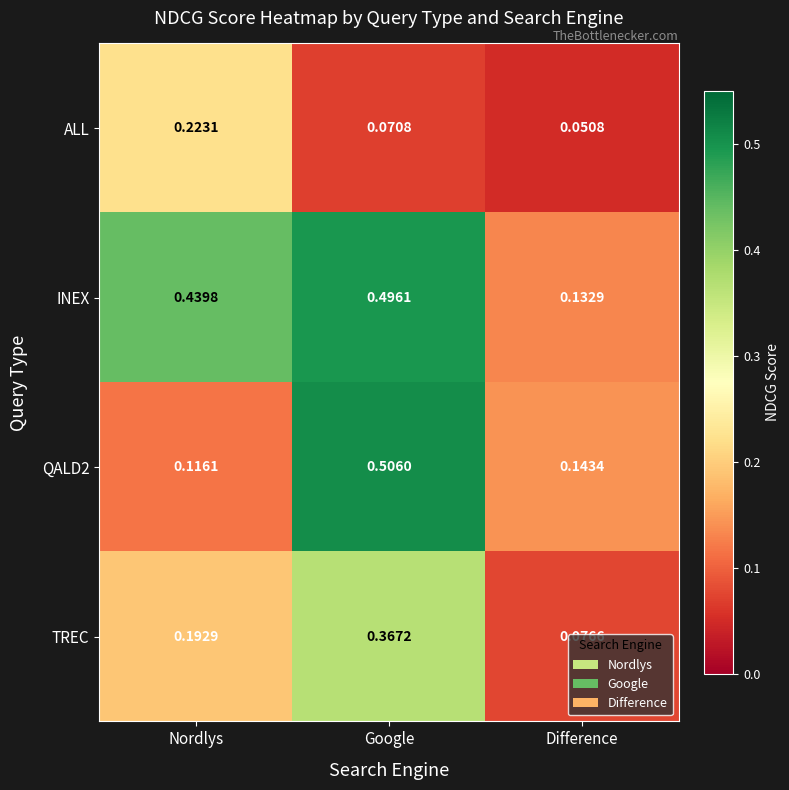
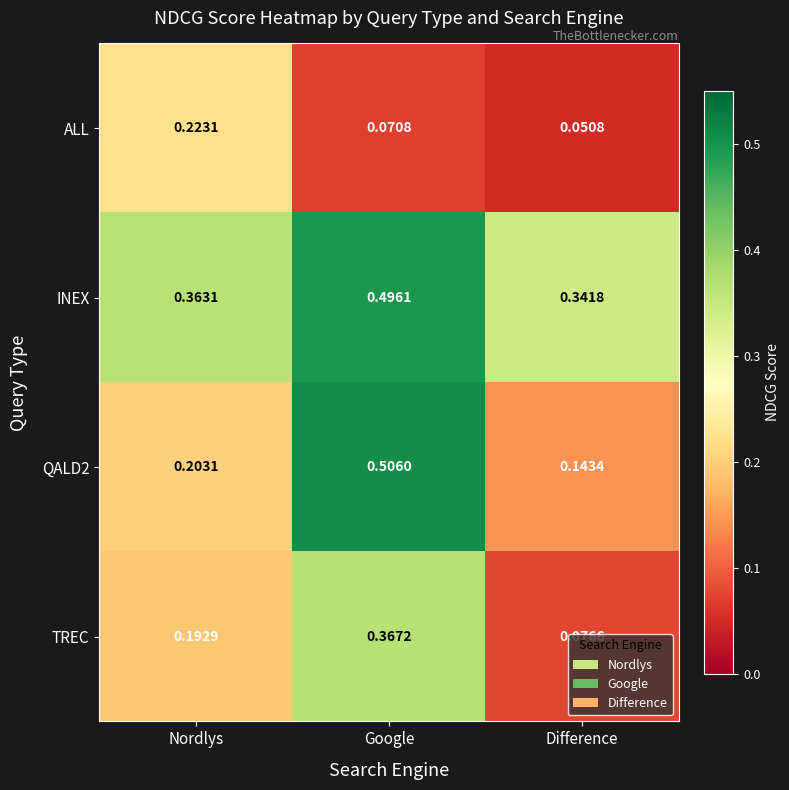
  {
    "ALL": {
      "Nordlys": 0.2231,
      "Google": 0.0708,
      "Difference": 0.0508
    },
    "INEX": {
-     "Nordlys": 0.4398,
+     "Nordlys": 0.3631,
      "Google": 0.4961,
-     "Difference": 0.1329
+     "Difference": 0.3418
    },
    "QALD2": {
-     "Nordlys": 0.1161,
+     "Nordlys": 0.2031,
      "Google": 0.5060,
      "Difference": 0.1434
    },
    "TREC": {
      "Nordlys": 0.1929,
      "Google": 0.3672
    }
  }
